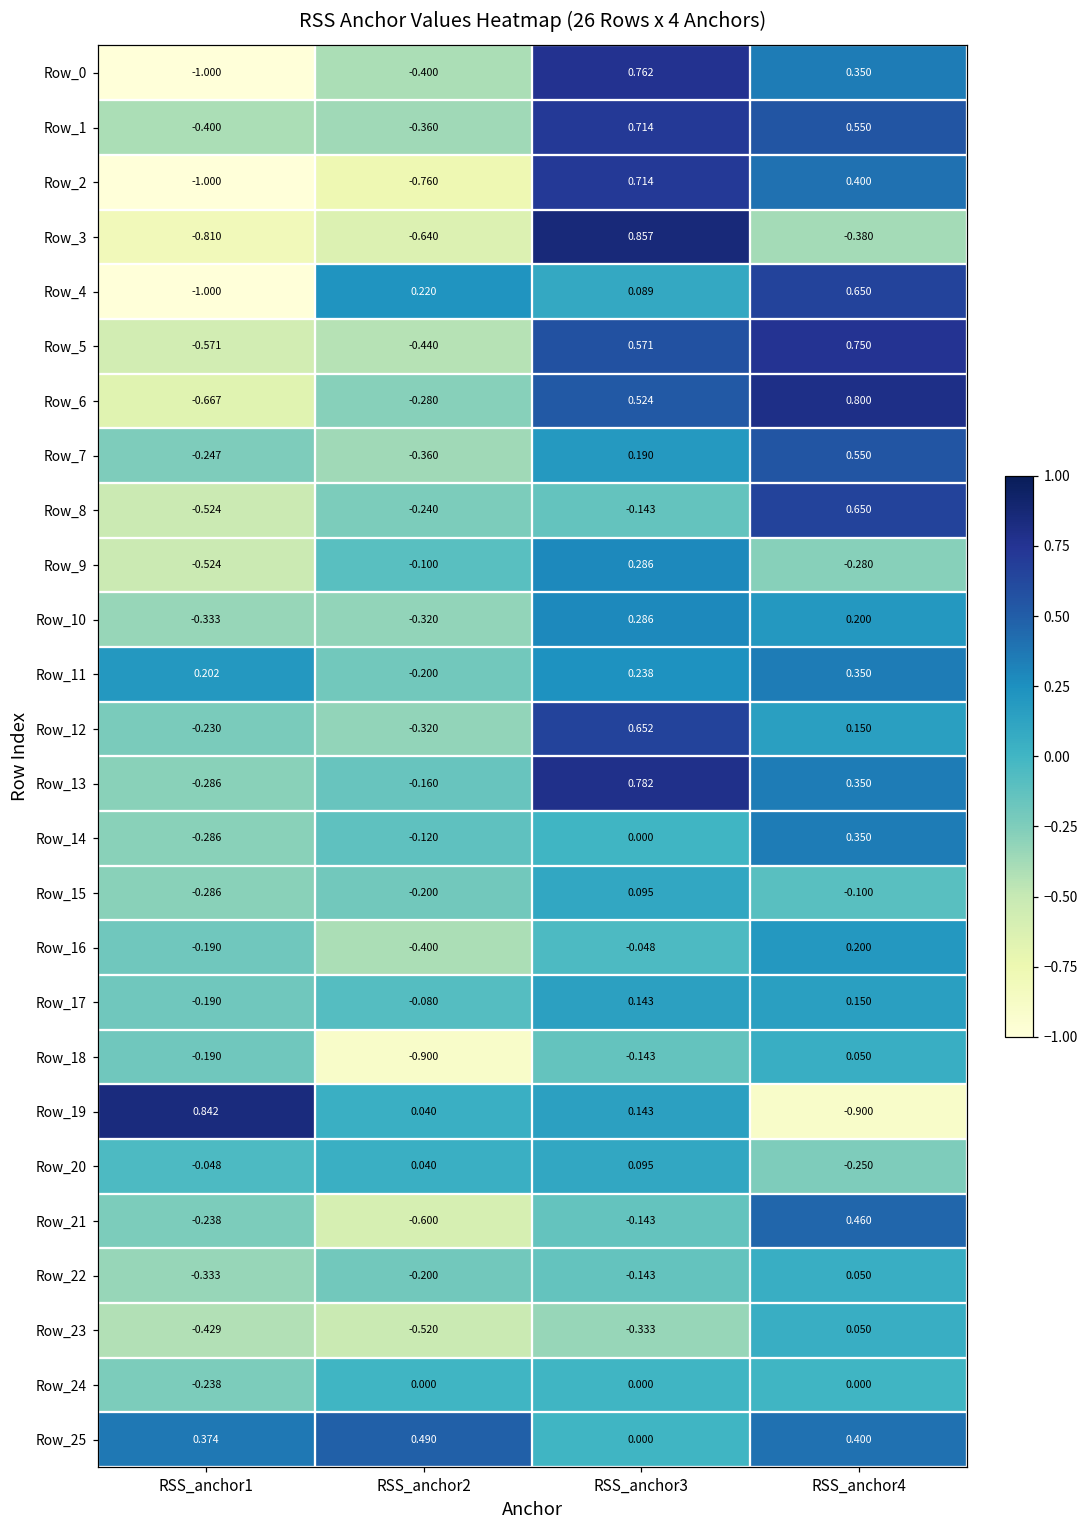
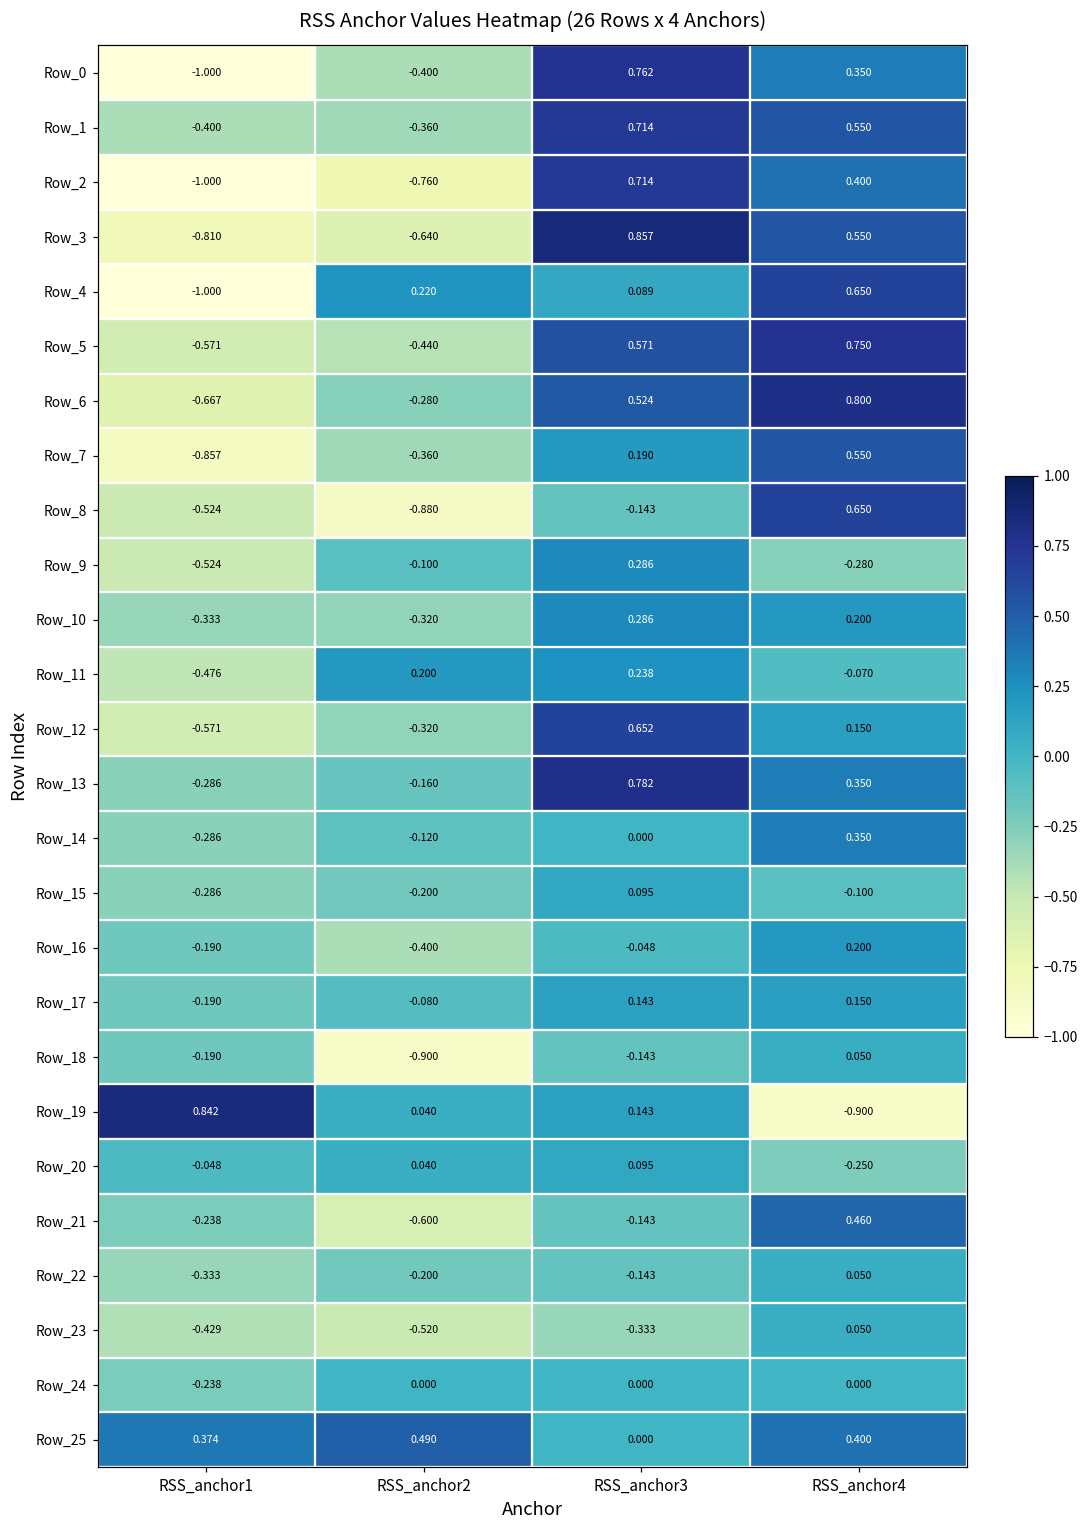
  {
    "Row_0": {
      "RSS_anchor1": -1.000,
      "RSS_anchor2": -0.400,
      "RSS_anchor3": 0.762,
      "RSS_anchor4": 0.350
    },
    "Row_1": {
      "RSS_anchor1": -0.400,
      "RSS_anchor2": -0.360,
      "RSS_anchor3": 0.714,
      "RSS_anchor4": 0.550
    },
    "Row_2": {
      "RSS_anchor1": -1.000,
      "RSS_anchor2": -0.760,
      "RSS_anchor3": 0.714,
      "RSS_anchor4": 0.400
    },
    "Row_3": {
      "RSS_anchor1": -0.810,
      "RSS_anchor2": -0.640,
      "RSS_anchor3": 0.857,
-     "RSS_anchor4": -0.380
+     "RSS_anchor4": 0.550
    },
    "Row_4": {
      "RSS_anchor1": -1.000,
      "RSS_anchor2": 0.220,
      "RSS_anchor3": 0.089,
      "RSS_anchor4": 0.650
    },
    "Row_5": {
      "RSS_anchor1": -0.571,
      "RSS_anchor2": -0.440,
      "RSS_anchor3": 0.571,
      "RSS_anchor4": 0.750
    },
    "Row_6": {
      "RSS_anchor1": -0.667,
      "RSS_anchor2": -0.280,
      "RSS_anchor3": 0.524,
      "RSS_anchor4": 0.800
    },
    "Row_7": {
-     "RSS_anchor1": -0.247,
+     "RSS_anchor1": -0.857,
      "RSS_anchor2": -0.360,
      "RSS_anchor3": 0.190,
      "RSS_anchor4": 0.550
    },
    "Row_8": {
      "RSS_anchor1": -0.524,
-     "RSS_anchor2": -0.240,
+     "RSS_anchor2": -0.880,
      "RSS_anchor3": -0.143,
      "RSS_anchor4": 0.650
    },
    "Row_9": {
      "RSS_anchor1": -0.524,
      "RSS_anchor2": -0.100,
      "RSS_anchor3": 0.286,
      "RSS_anchor4": -0.280
    },
    "Row_10": {
      "RSS_anchor1": -0.333,
      "RSS_anchor2": -0.320,
      "RSS_anchor3": 0.286,
      "RSS_anchor4": 0.200
    },
    "Row_11": {
-     "RSS_anchor1": 0.202,
-     "RSS_anchor2": -0.200,
+     "RSS_anchor1": -0.476,
+     "RSS_anchor2": 0.200,
      "RSS_anchor3": 0.238,
-     "RSS_anchor4": 0.350
+     "RSS_anchor4": -0.070
    },
    "Row_12": {
-     "RSS_anchor1": -0.230,
+     "RSS_anchor1": -0.571,
      "RSS_anchor2": -0.320,
      "RSS_anchor3": 0.652,
      "RSS_anchor4": 0.150
    },
    "Row_13": {
      "RSS_anchor1": -0.286,
      "RSS_anchor2": -0.160,
      "RSS_anchor3": 0.782,
      "RSS_anchor4": 0.350
    },
    "Row_14": {
      "RSS_anchor1": -0.286,
      "RSS_anchor2": -0.120,
      "RSS_anchor3": 0.000,
      "RSS_anchor4": 0.350
    },
    "Row_15": {
      "RSS_anchor1": -0.286,
      "RSS_anchor2": -0.200,
      "RSS_anchor3": 0.095,
      "RSS_anchor4": -0.100
    },
    "Row_16": {
      "RSS_anchor1": -0.190,
      "RSS_anchor2": -0.400,
      "RSS_anchor3": -0.048,
      "RSS_anchor4": 0.200
    },
    "Row_17": {
      "RSS_anchor1": -0.190,
      "RSS_anchor2": -0.080,
      "RSS_anchor3": 0.143,
      "RSS_anchor4": 0.150
    },
    "Row_18": {
      "RSS_anchor1": -0.190,
      "RSS_anchor2": -0.900,
      "RSS_anchor3": -0.143,
      "RSS_anchor4": 0.050
    },
    "Row_19": {
      "RSS_anchor1": 0.842,
      "RSS_anchor2": 0.040,
      "RSS_anchor3": 0.143,
      "RSS_anchor4": -0.900
    },
    "Row_20": {
      "RSS_anchor1": -0.048,
      "RSS_anchor2": 0.040,
      "RSS_anchor3": 0.095,
      "RSS_anchor4": -0.250
    },
    "Row_21": {
      "RSS_anchor1": -0.238,
      "RSS_anchor2": -0.600,
      "RSS_anchor3": -0.143,
      "RSS_anchor4": 0.460
    },
    "Row_22": {
      "RSS_anchor1": -0.333,
      "RSS_anchor2": -0.200,
      "RSS_anchor3": -0.143,
      "RSS_anchor4": 0.050
    },
    "Row_23": {
      "RSS_anchor1": -0.429,
      "RSS_anchor2": -0.520,
      "RSS_anchor3": -0.333,
      "RSS_anchor4": 0.050
    },
    "Row_24": {
      "RSS_anchor1": -0.238,
      "RSS_anchor2": 0.000,
      "RSS_anchor3": 0.000,
      "RSS_anchor4": 0.000
    },
    "Row_25": {
      "RSS_anchor1": 0.374,
      "RSS_anchor2": 0.490,
      "RSS_anchor3": 0.000,
      "RSS_anchor4": 0.400
    }
  }
